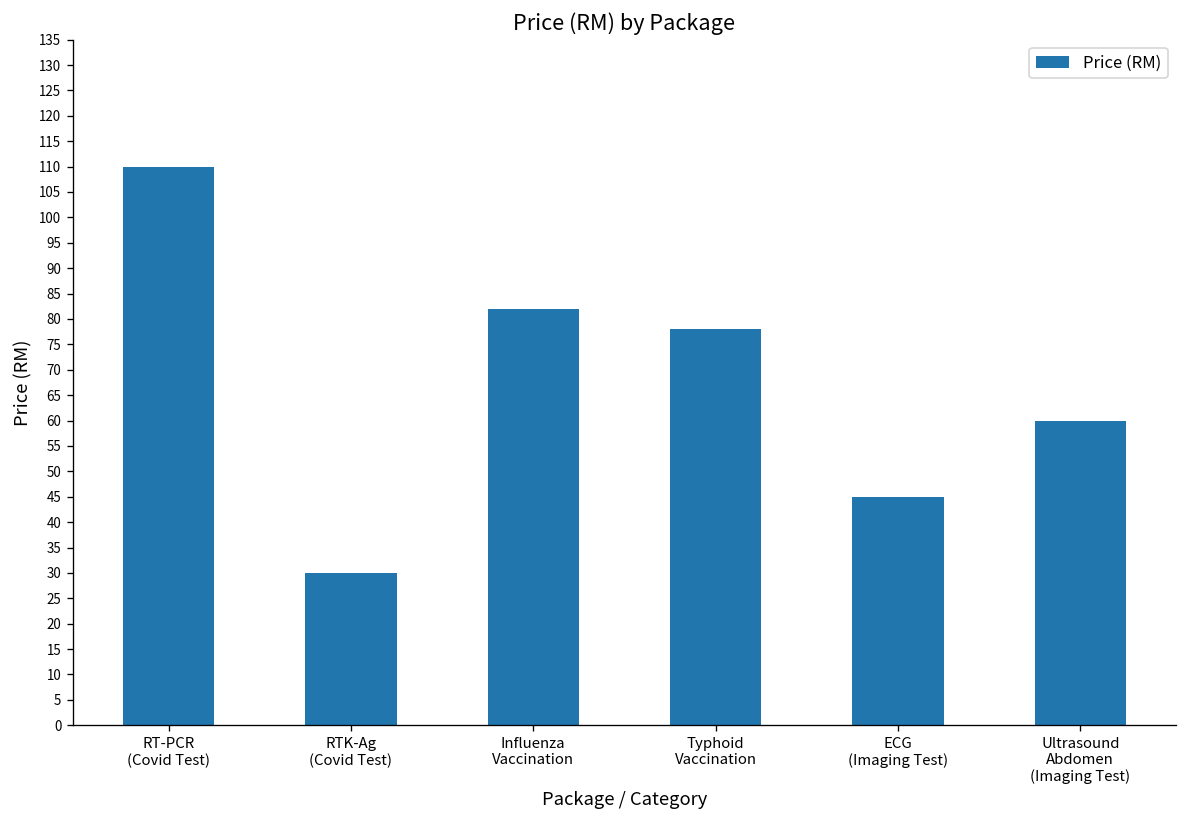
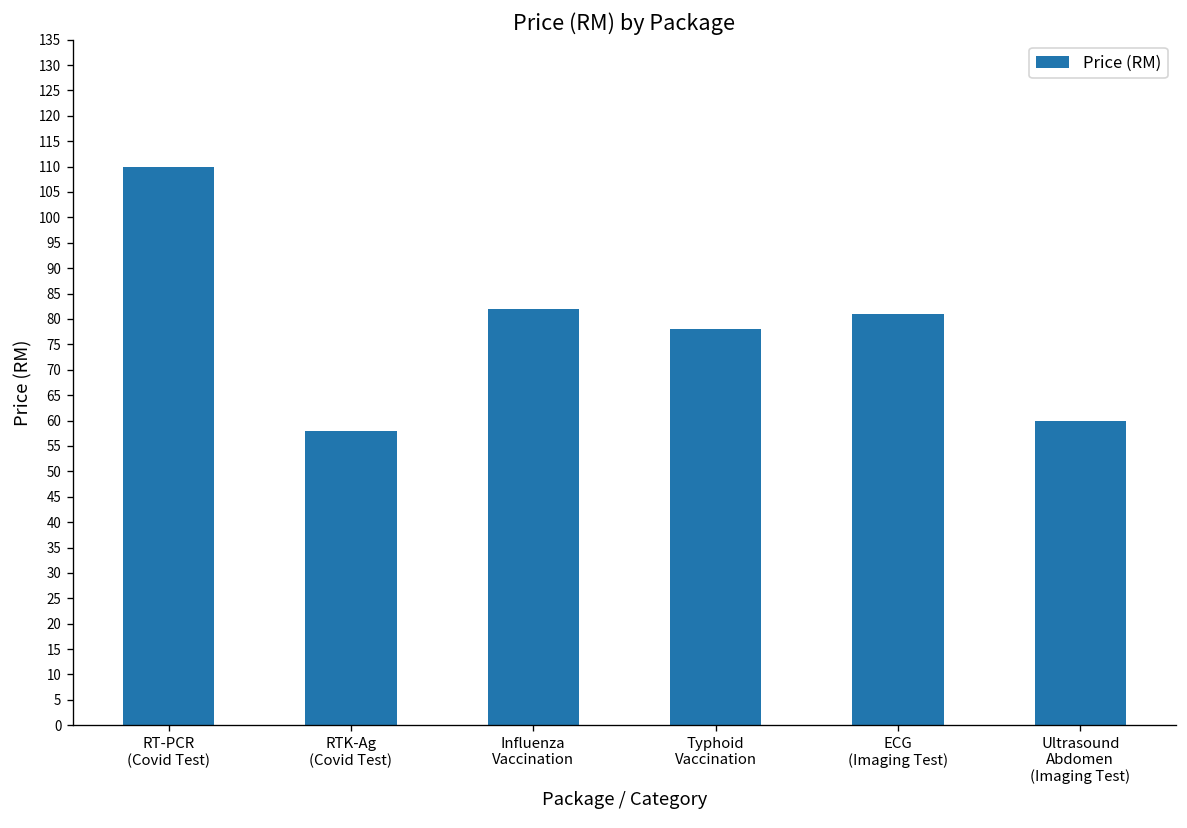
  {
    "RT-PCR (Covid Test)": 110,
-   "RTK-Ag (Covid Test)": 30,
+   "RTK-Ag (Covid Test)": 58,
    "Influenza Vaccination": 82,
    "Typhoid Vaccination": 78,
-   "ECG (Imaging Test)": 45,
+   "ECG (Imaging Test)": 81,
    "Ultrasound Abdomen (Imaging Test)": 60
  }
